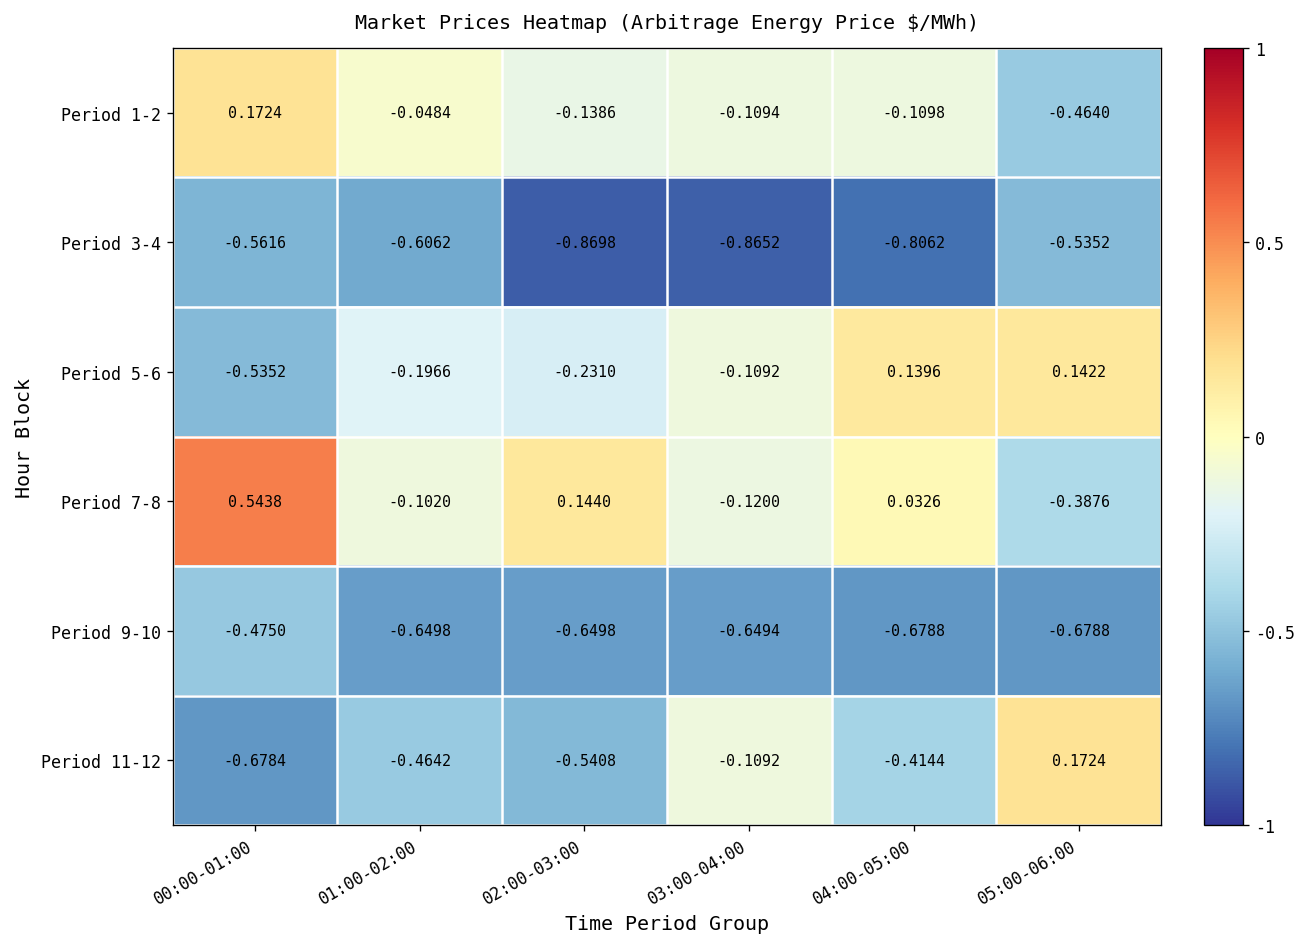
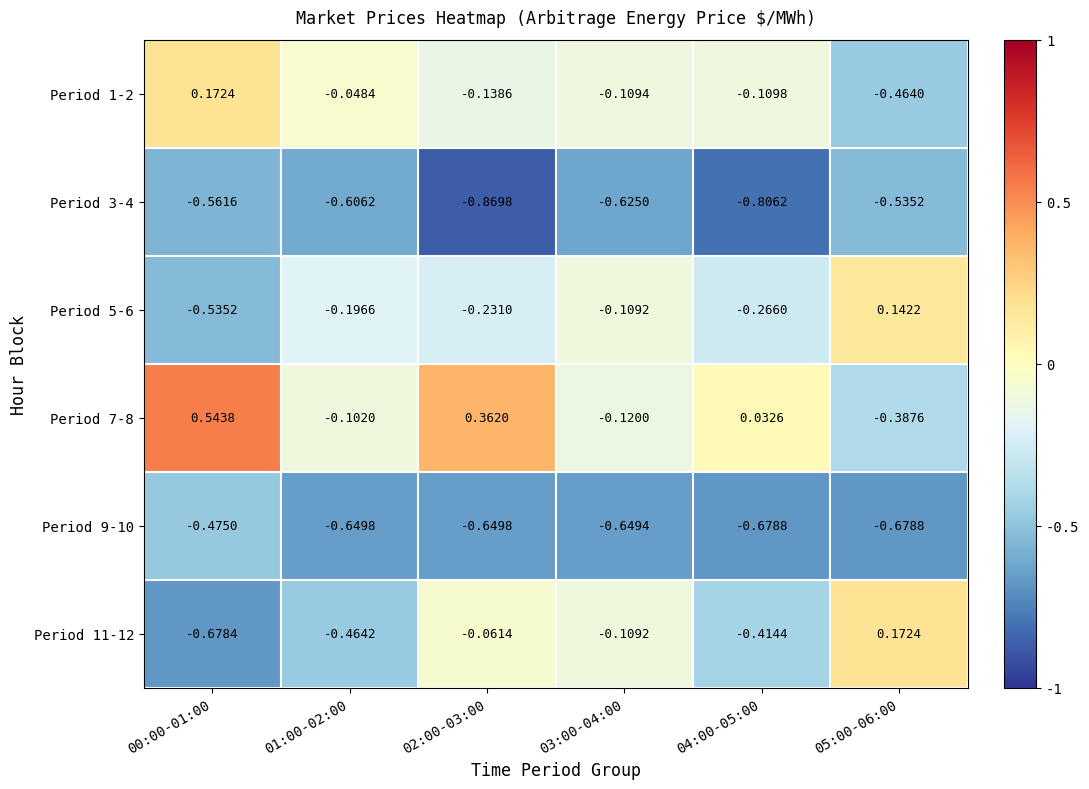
  {
    "Period 1-2": {
      "00:00-01:00": 0.1724,
      "01:00-02:00": -0.0484,
      "02:00-03:00": -0.1386,
      "03:00-04:00": -0.1094,
      "04:00-05:00": -0.1098,
      "05:00-06:00": -0.4640
    },
    "Period 3-4": {
      "00:00-01:00": -0.5616,
      "01:00-02:00": -0.6062,
      "02:00-03:00": -0.8698,
-     "03:00-04:00": -0.8652,
+     "03:00-04:00": -0.6250,
      "04:00-05:00": -0.8062,
      "05:00-06:00": -0.5352
    },
    "Period 5-6": {
      "00:00-01:00": -0.5352,
      "01:00-02:00": -0.1966,
      "02:00-03:00": -0.2310,
      "03:00-04:00": -0.1092,
-     "04:00-05:00": 0.1396,
+     "04:00-05:00": -0.2660,
      "05:00-06:00": 0.1422
    },
    "Period 7-8": {
      "00:00-01:00": 0.5438,
      "01:00-02:00": -0.1020,
-     "02:00-03:00": 0.1440,
+     "02:00-03:00": 0.3620,
      "03:00-04:00": -0.1200,
      "04:00-05:00": 0.0326,
      "05:00-06:00": -0.3876
    },
    "Period 9-10": {
      "00:00-01:00": -0.4750,
      "01:00-02:00": -0.6498,
      "02:00-03:00": -0.6498,
      "03:00-04:00": -0.6494,
      "04:00-05:00": -0.6788,
      "05:00-06:00": -0.6788
    },
    "Period 11-12": {
      "00:00-01:00": -0.6784,
      "01:00-02:00": -0.4642,
-     "02:00-03:00": -0.5408,
+     "02:00-03:00": -0.0614,
      "03:00-04:00": -0.1092,
      "04:00-05:00": -0.4144,
      "05:00-06:00": 0.1724
    }
  }
